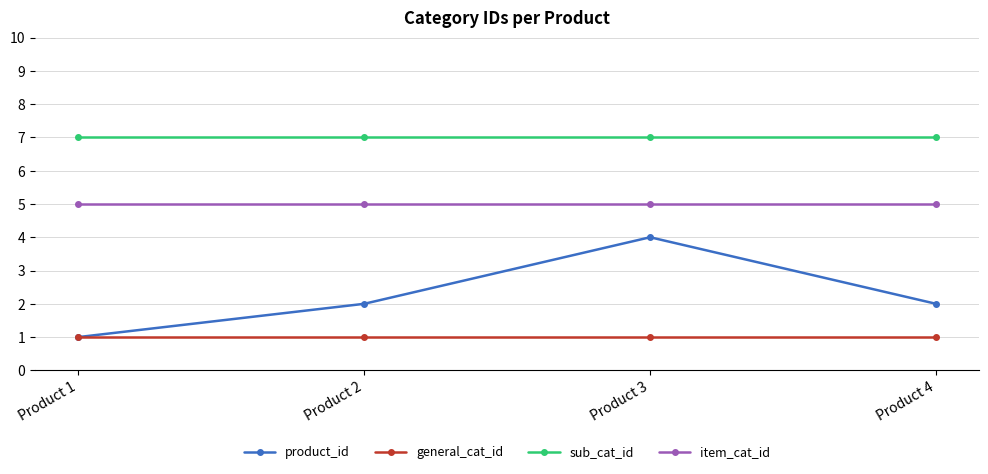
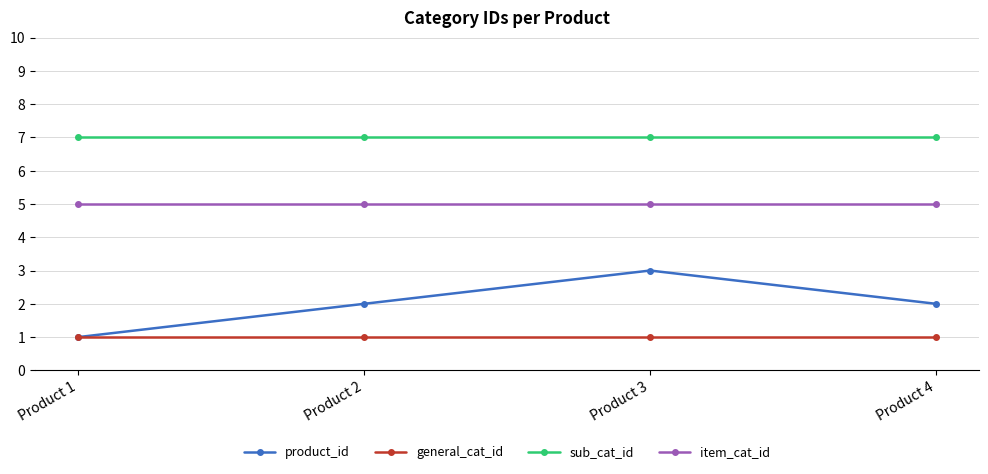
  {
    "product_id": {
      "Product 2": 2,
-     "Product 3": 4,
+     "Product 3": 3,
      "Product 4": 2
    },
    "general_cat_id": {
      "Product 2": 1,
      "Product 3": 1,
      "Product 4": 1
    },
    "sub_cat_id": {
      "Product 1": 7,
      "Product 2": 7,
      "Product 3": 7,
      "Product 4": 7
    },
    "item_cat_id": {
      "Product 1": 5,
      "Product 2": 5,
      "Product 3": 5,
      "Product 4": 5
    }
  }
